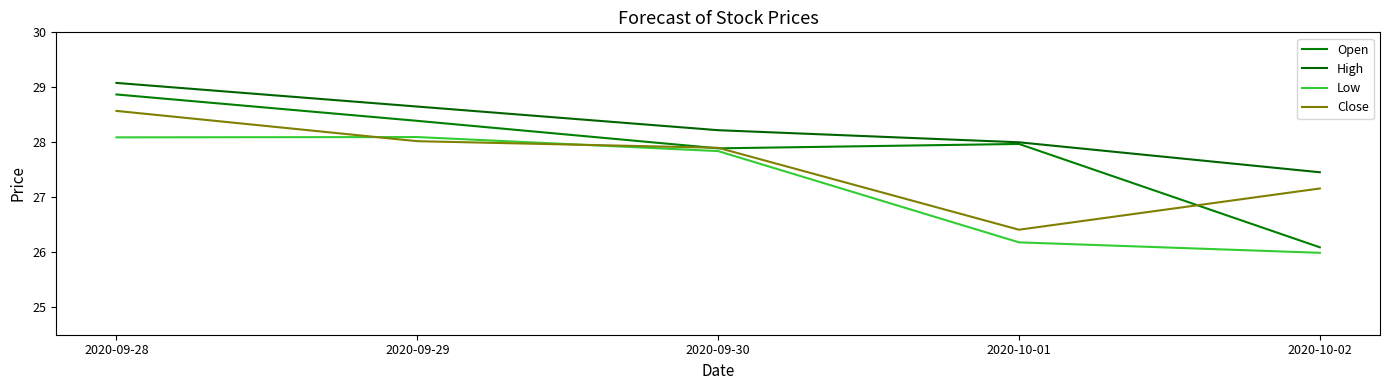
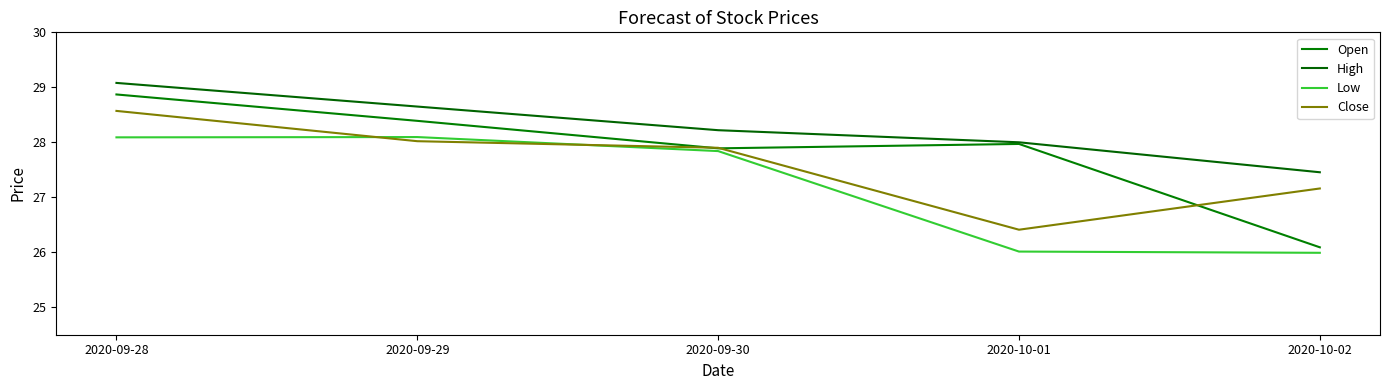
  {
    "Low": {
      "2020-09-28": 28.1,
      "2020-09-29": 28.1,
      "2020-09-30": 27.8,
-     "2020-10-01": 26.2,
+     "2020-10-01": 26.0,
      "2020-10-02": 26.0
    },
    "Close": {
      "2020-09-28": 28.6,
      "2020-09-29": 28.0,
      "2020-10-01": 26.4,
      "2020-10-02": 27.2
    }
  }
